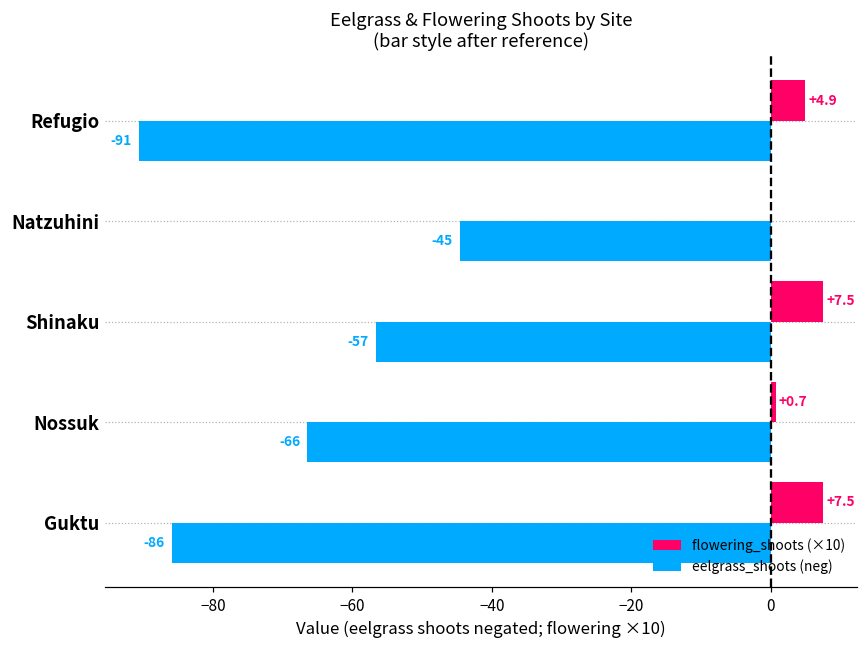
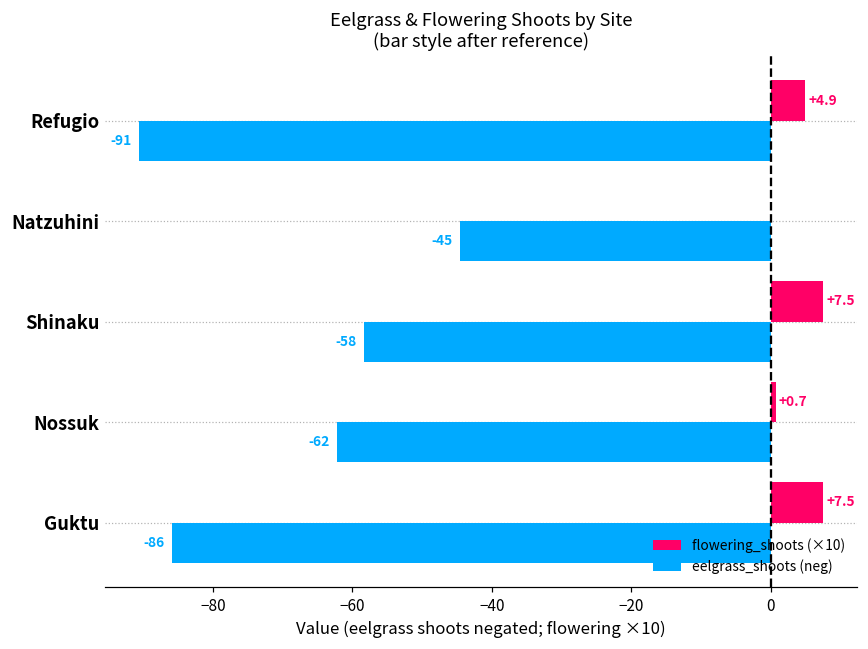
  {
    "flowering_shoots (×10)": {
      "Refugio": "+4.9",
      "Shinaku": "+7.5",
      "Nossuk": "+0.7",
      "Guktu": "+7.5"
    },
    "eelgrass_shoots (neg)": {
      "Refugio": "-91",
      "Natzuhini": "-45",
-     "Shinaku": "-57",
-     "Nossuk": "-66",
+     "Shinaku": "-58",
+     "Nossuk": "-62",
      "Guktu": "-86"
    }
  }
